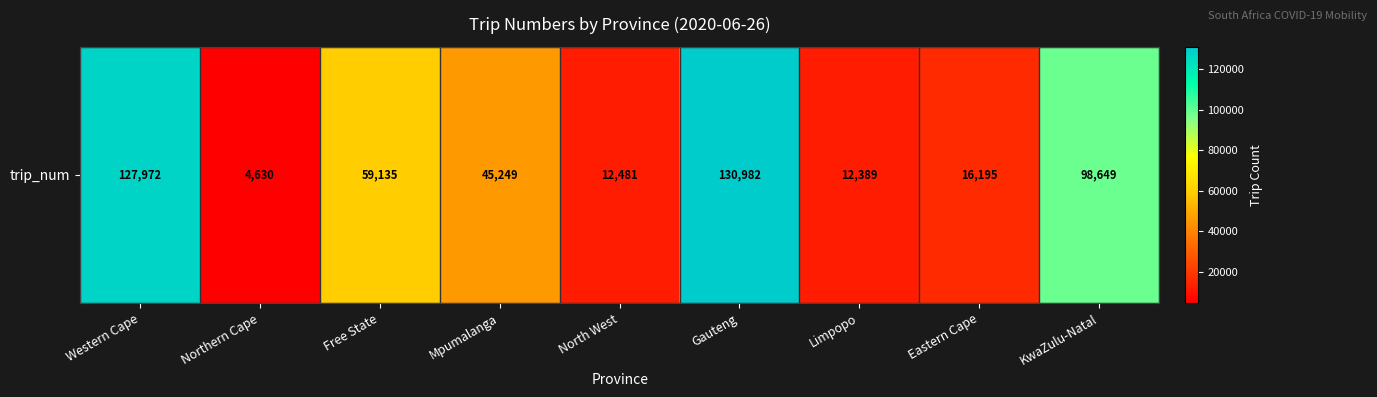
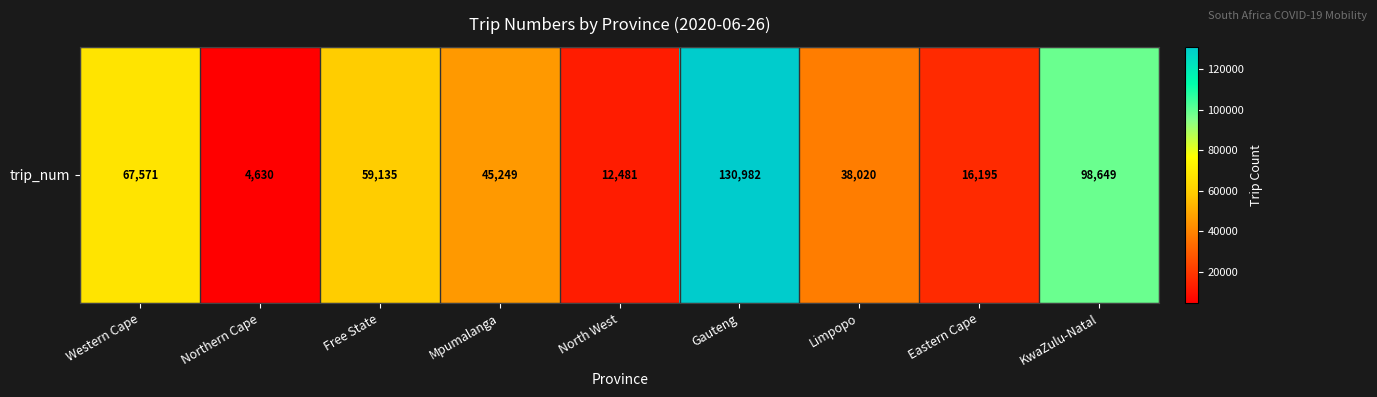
  {
    "trip_num": {
-     "Western Cape": "127,972",
+     "Western Cape": "67,571",
      "Northern Cape": "4,630",
      "Free State": "59,135",
      "Mpumalanga": "45,249",
      "North West": "12,481",
      "Gauteng": "130,982",
-     "Limpopo": "12,389",
+     "Limpopo": "38,020",
      "Eastern Cape": "16,195",
      "KwaZulu-Natal": "98,649"
    }
  }
